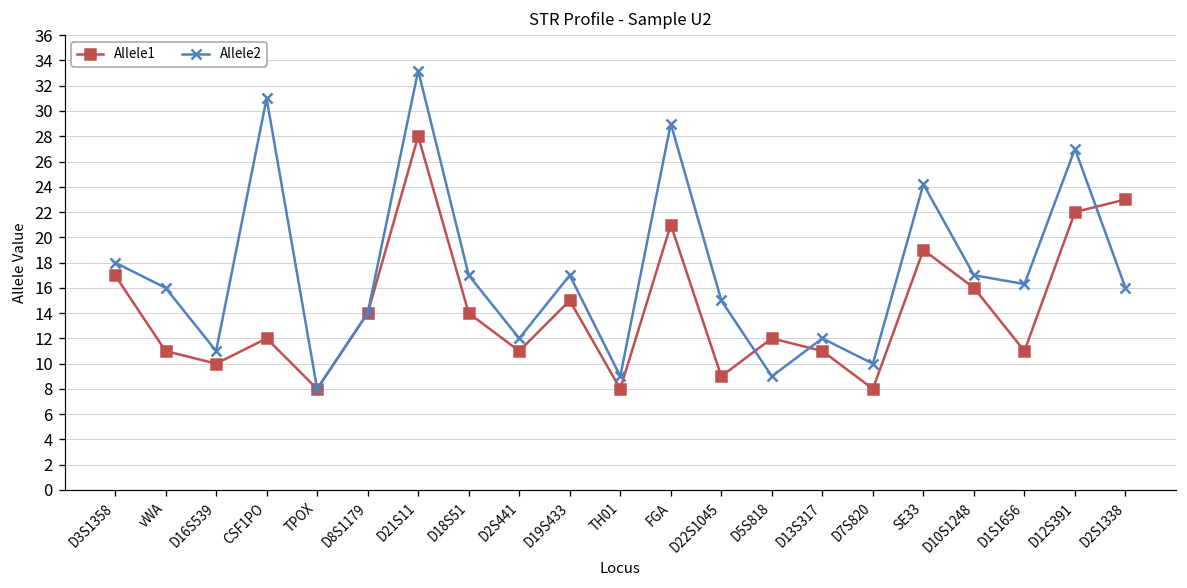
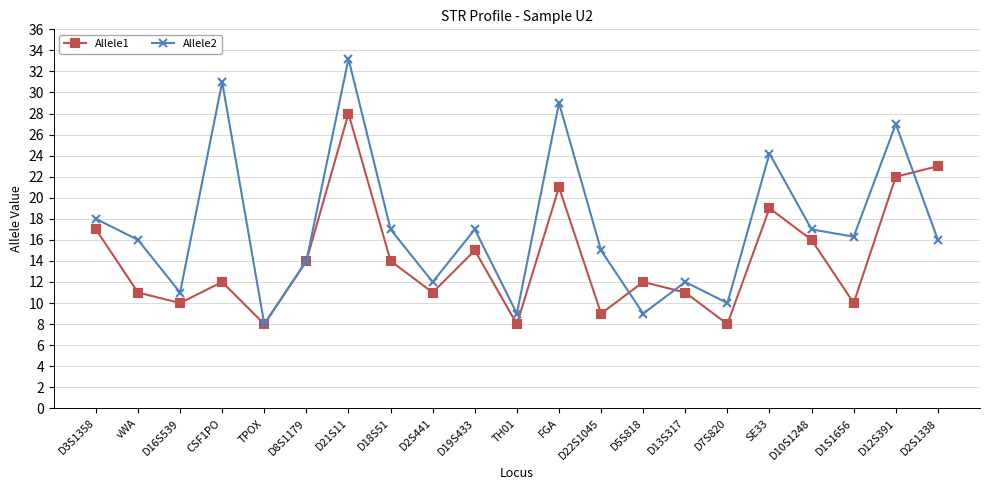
  {
    "Allele1": {
      "D3S1358": 17,
      "vWA": 11,
      "D16S539": 10,
      "CSF1PO": 12,
      "D21S11": 28,
      "D18S51": 14,
      "D2S441": 11,
      "D19S433": 15,
      "TH01": 8,
      "FGA": 21,
      "D22S1045": 9,
      "D5S818": 12,
      "D13S317": 11,
      "D7S820": 8,
      "SE33": 19,
      "D10S1248": 16,
-     "D1S1656": 11,
+     "D1S1656": 10,
      "D12S391": 22,
      "D2S1338": 23
    },
    "Allele2": {
      "D3S1358": 18,
      "vWA": 16,
      "D16S539": 11,
      "CSF1PO": 31,
      "D21S11": 33,
      "D18S51": 17,
      "D2S441": 12,
      "D19S433": 17,
      "TH01": 9,
      "FGA": 29,
      "D22S1045": 15,
      "D5S818": 9,
      "D13S317": 12,
      "D7S820": 10,
      "SE33": 24,
      "D10S1248": 17,
      "D1S1656": 16.3,
      "D12S391": 27,
      "D2S1338": 16
    }
  }
